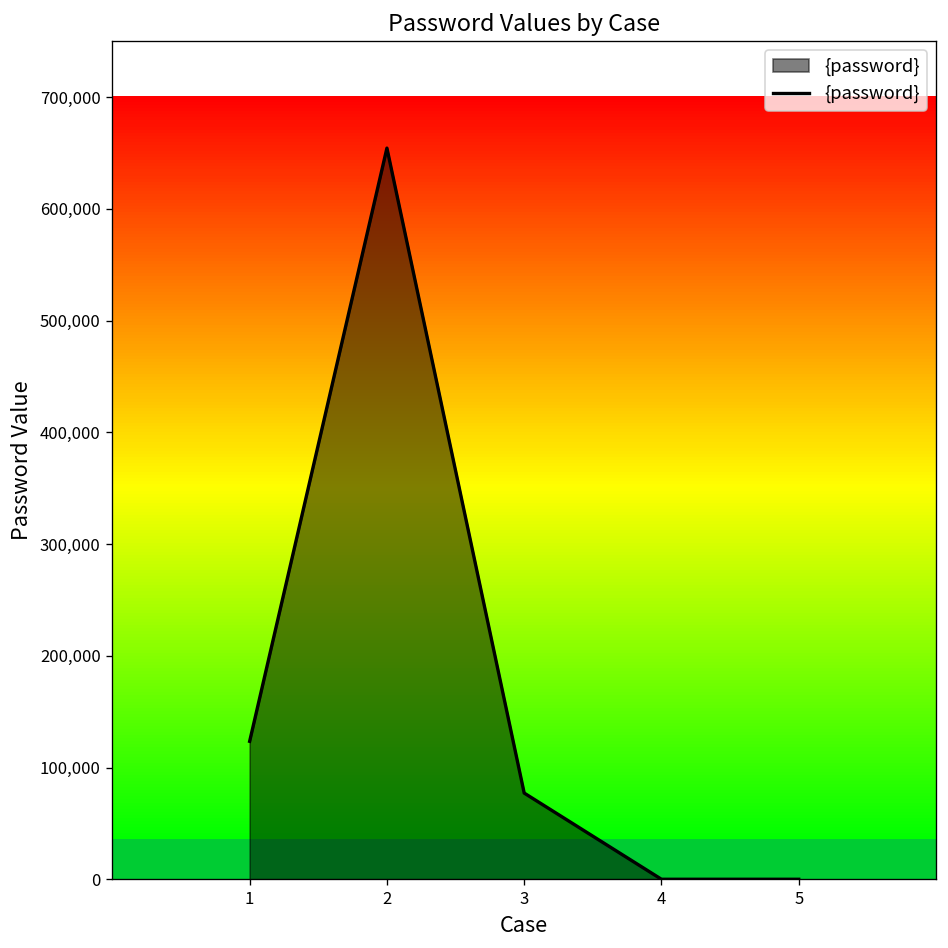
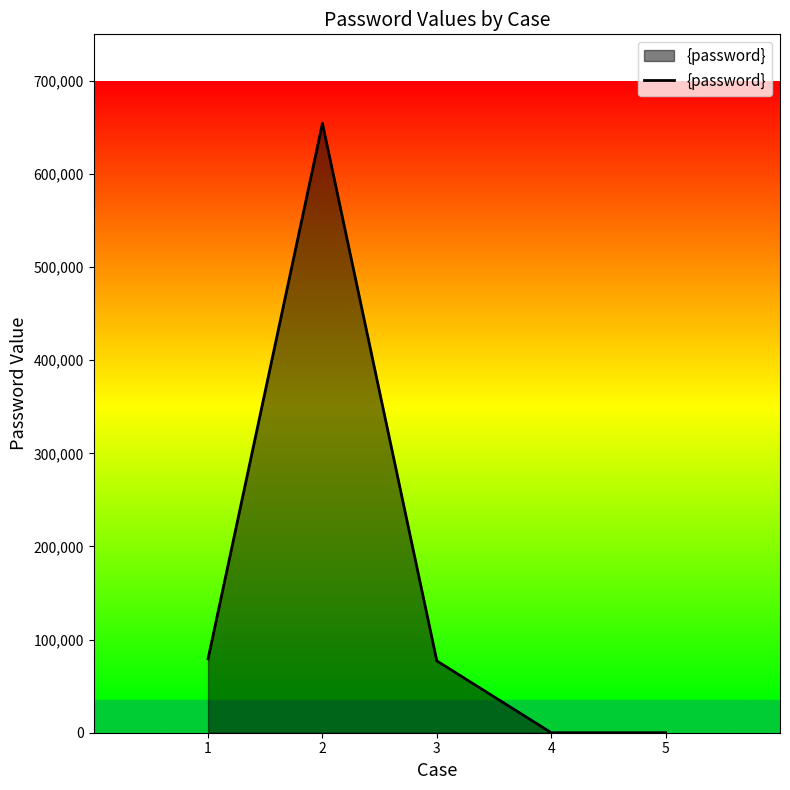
  {
-   "1": "120,000",
+   "1": "80,000",
    "2": "650,000",
    "3": "80,000",
    "4": "0",
    "5": "0"
  }
